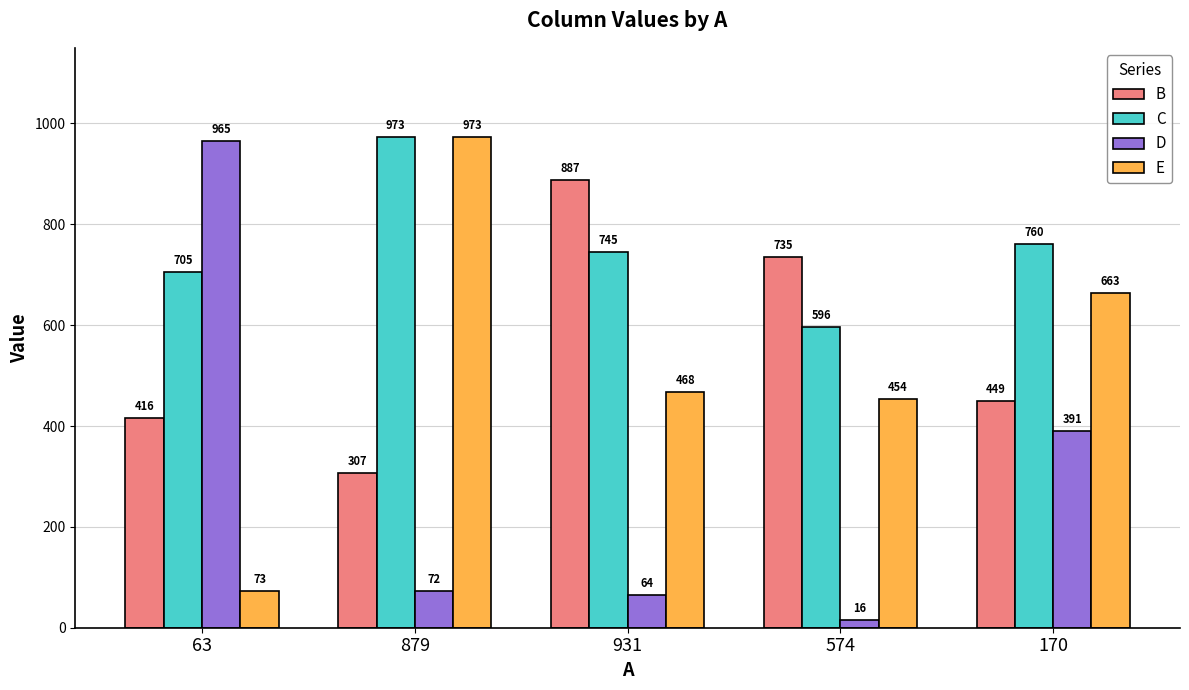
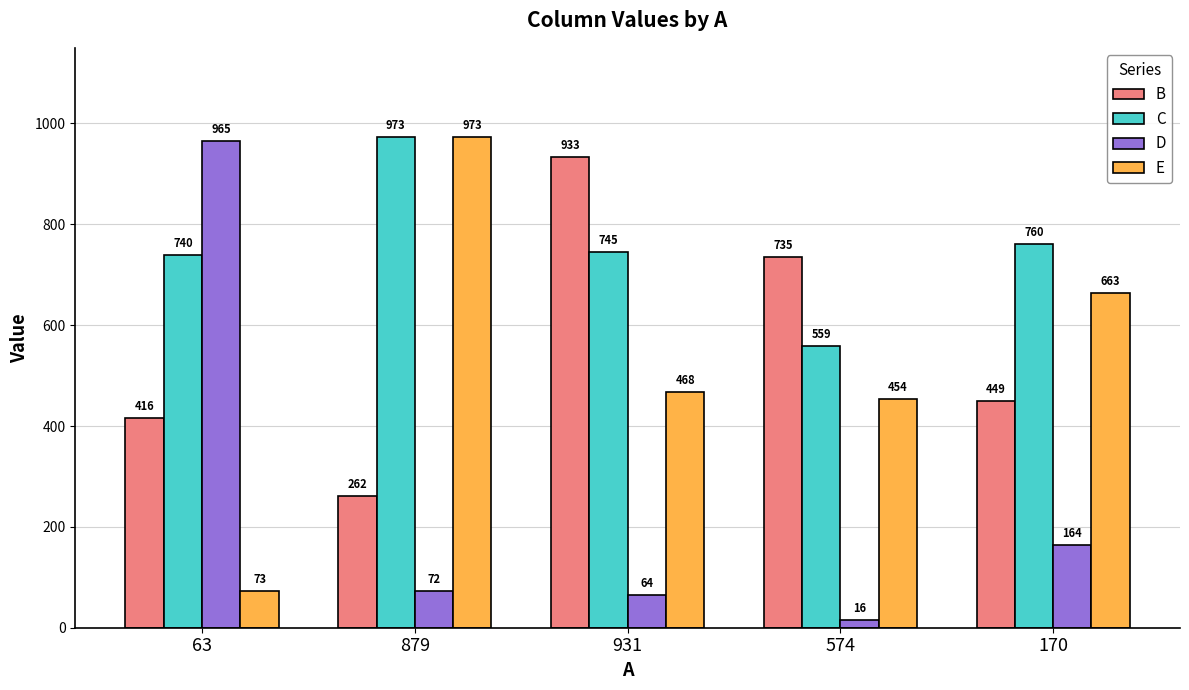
  {
    "B": {
      "63": 416,
-     "879": 307,
-     "931": 887,
+     "879": 262,
+     "931": 933,
      "574": 735,
      "170": 449
    },
    "C": {
-     "63": 705,
+     "63": 740,
      "879": 973,
      "931": 745,
-     "574": 596,
+     "574": 559,
      "170": 760
    },
    "D": {
      "63": 965,
      "879": 72,
      "931": 64,
      "574": 16,
-     "170": 391
+     "170": 164
    },
    "E": {
      "63": 73,
      "879": 973,
      "931": 468,
      "574": 454,
      "170": 663
    }
  }
